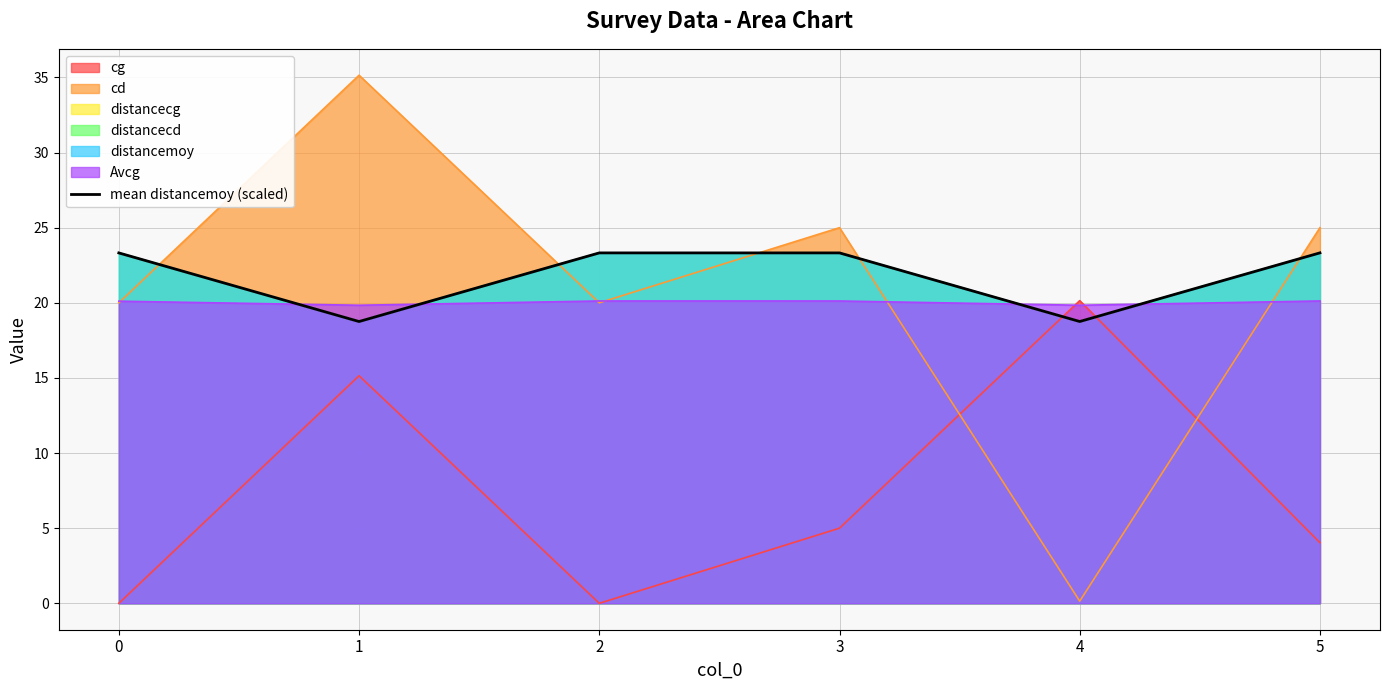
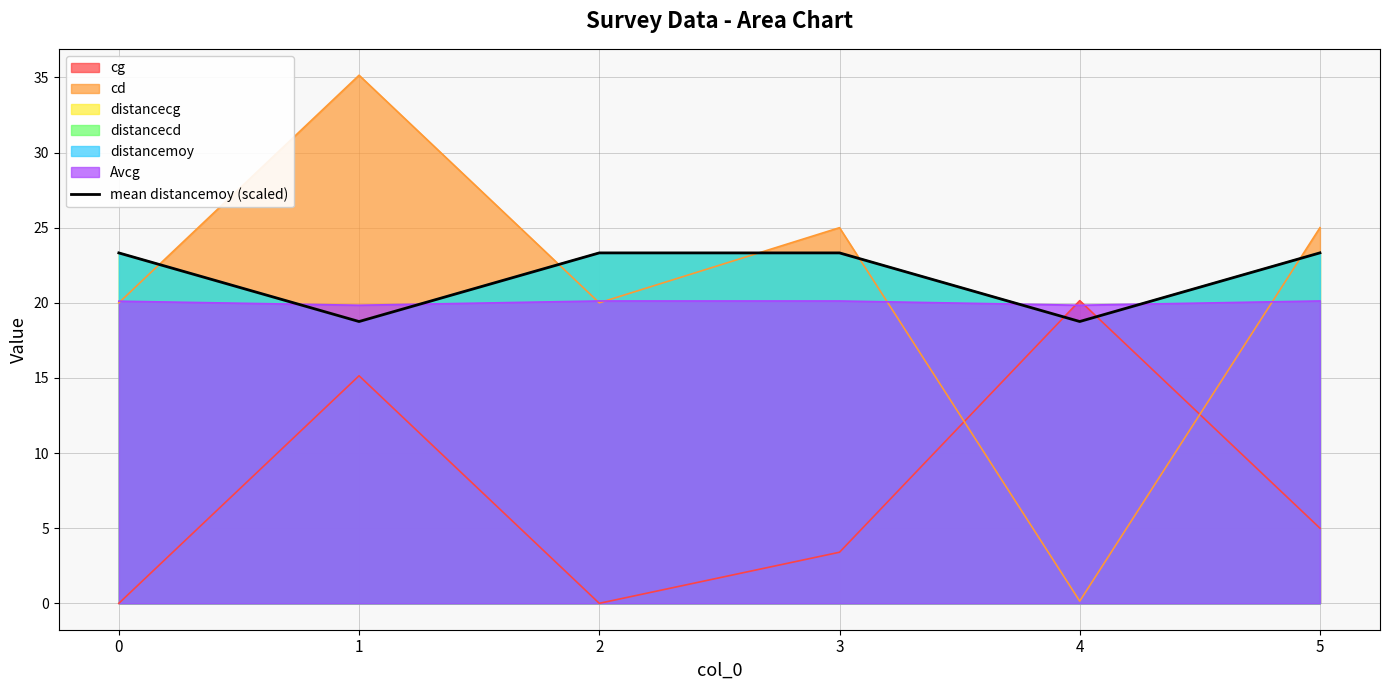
  {
    "cg": {
      "0": 0.0,
      "1": 15.1,
      "2": 0.0,
-     "3": 5.0,
+     "3": 3.4,
      "4": 20.1,
-     "5": 4.0
+     "5": 5.0
    },
    "cd": {
      "1": 35.1,
      "3": 25.0,
      "4": 0.1,
      "5": 25.0
    },
    "distancemoy": {
      "0": 23.3,
      "1": 18.8,
      "2": 23.3,
      "3": 23.3,
      "4": 18.8,
      "5": 23.3
    },
    "Avcg": {
      "1": 19.8,
      "3": 20.1,
      "4": 19.8,
      "5": 20.1
    }
  }
